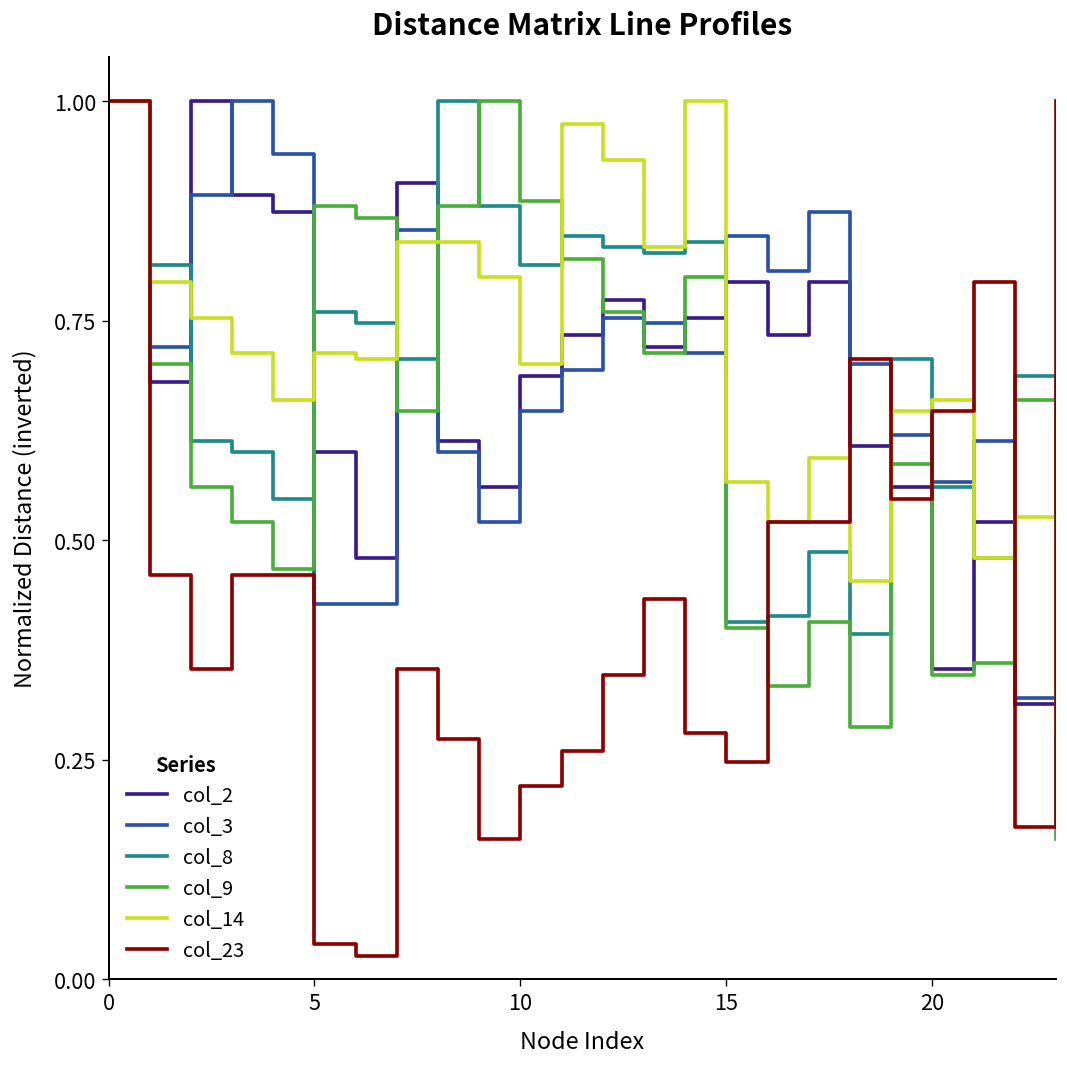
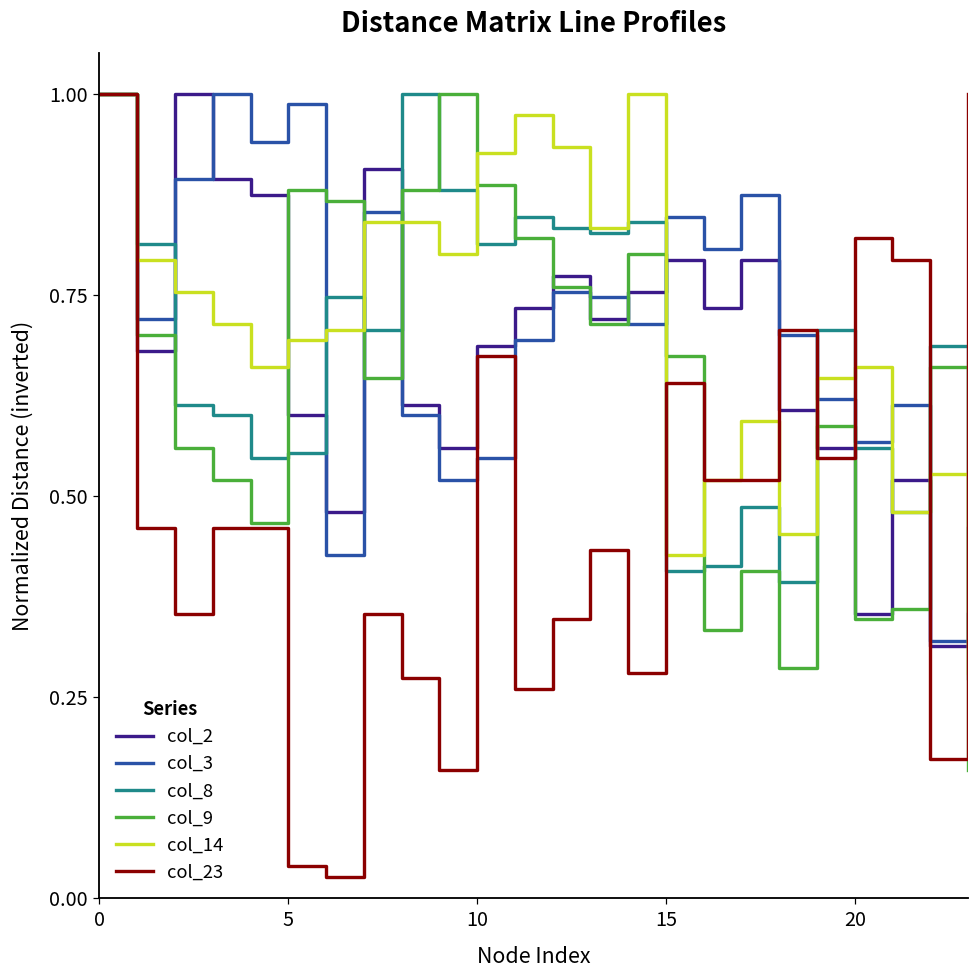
  {
    "col_2": {
      "5": 0.60,
      "10": 0.69,
      "15": 0.79,
      "20": 0.35
    },
    "col_3": {
-     "5": 0.43,
-     "10": 0.65,
+     "5": 0.99,
+     "10": 0.55,
      "15": 0.85,
      "20": 0.57
    },
    "col_8": {
-     "5": 0.76,
+     "5": 0.55,
      "10": 0.81,
      "15": 0.41,
      "20": 0.56
    },
    "col_9": {
      "5": 0.88,
      "10": 0.89,
-     "15": 0.40,
+     "15": 0.67,
      "20": 0.35
    },
    "col_14": {
-     "5": 0.71,
-     "10": 0.70,
-     "15": 0.57,
+     "5": 0.69,
+     "10": 0.93,
+     "15": 0.43,
      "20": 0.66
    },
    "col_23": {
      "5": 0.04,
-     "10": 0.22,
-     "15": 0.25,
-     "20": 0.65
+     "10": 0.67,
+     "15": 0.64,
+     "20": 0.82
    }
  }
